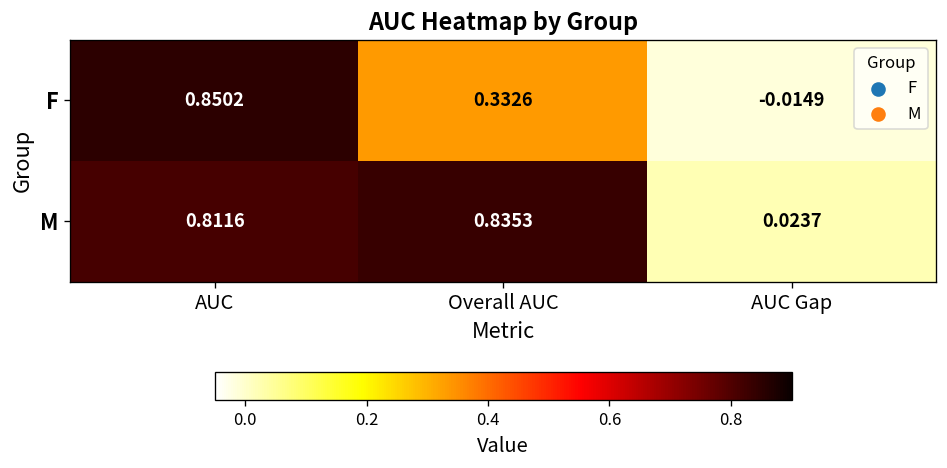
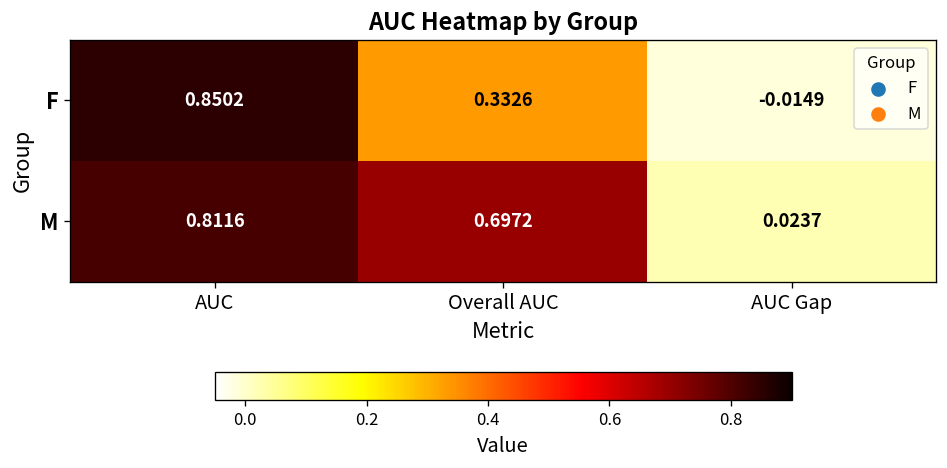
  {
    "F": {
      "AUC": 0.8502,
      "Overall AUC": 0.3326,
      "AUC Gap": -0.0149
    },
    "M": {
      "AUC": 0.8116,
-     "Overall AUC": 0.8353,
+     "Overall AUC": 0.6972,
      "AUC Gap": 0.0237
    }
  }
